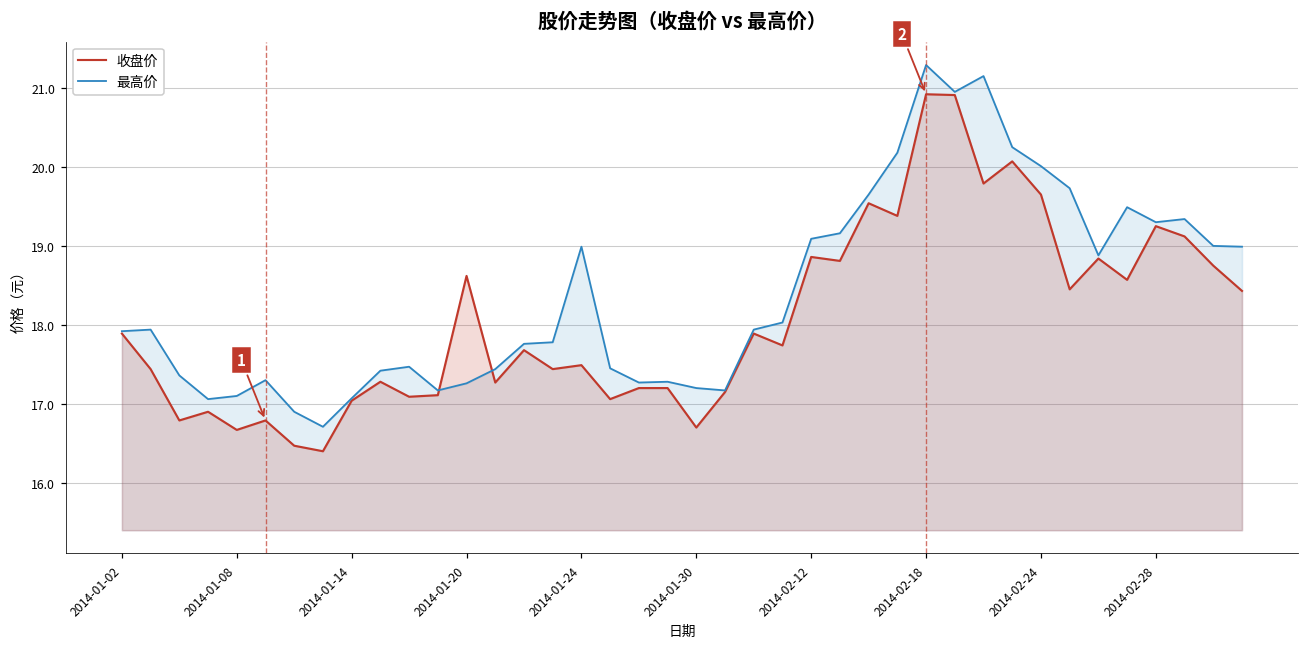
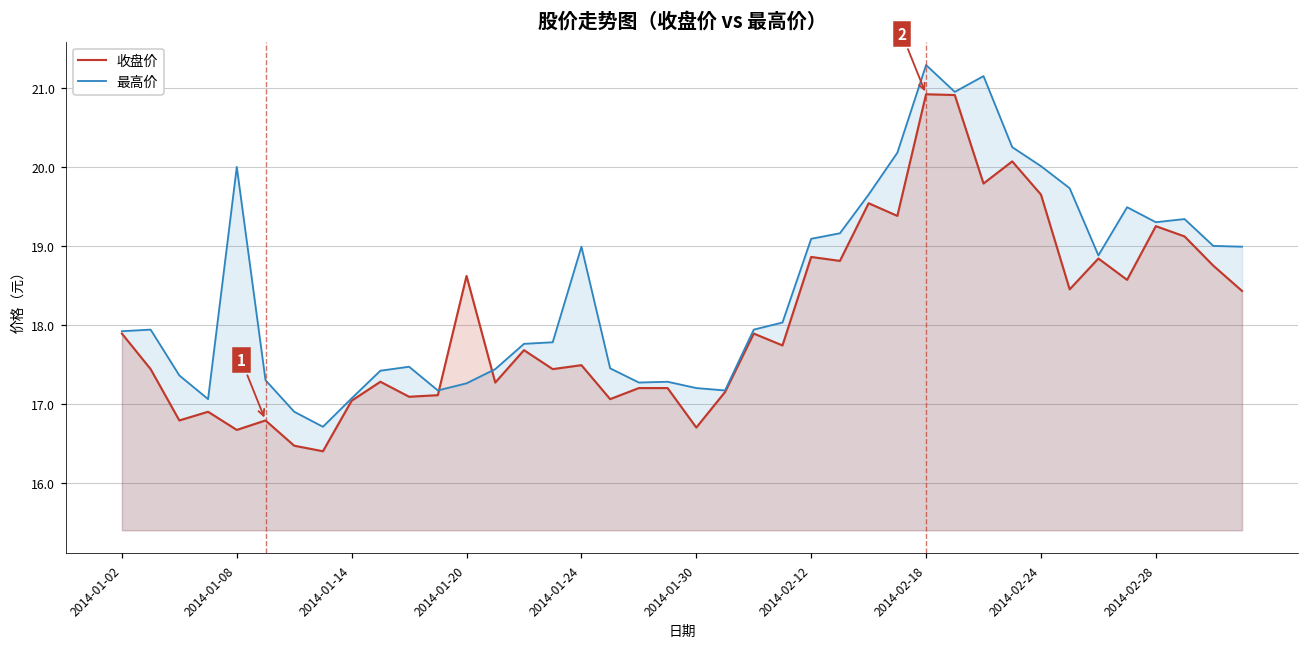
  {
    "收盘价": {
      "2014-01-08": 16.7,
      "2014-01-20": 18.6,
      "2014-01-24": 17.5,
      "2014-01-30": 16.7,
      "2014-02-12": 18.9,
      "2014-02-18": 20.9,
      "2014-02-24": 19.7,
      "2014-02-28": 19.3
    },
    "最高价": {
-     "2014-01-08": 17.1,
+     "2014-01-08": 20.0,
      "2014-01-20": 17.3,
      "2014-01-24": 19.0,
      "2014-01-30": 17.2,
      "2014-02-12": 19.1,
      "2014-02-18": 21.3,
      "2014-02-24": 20.0,
      "2014-02-28": 19.3
    }
  }
